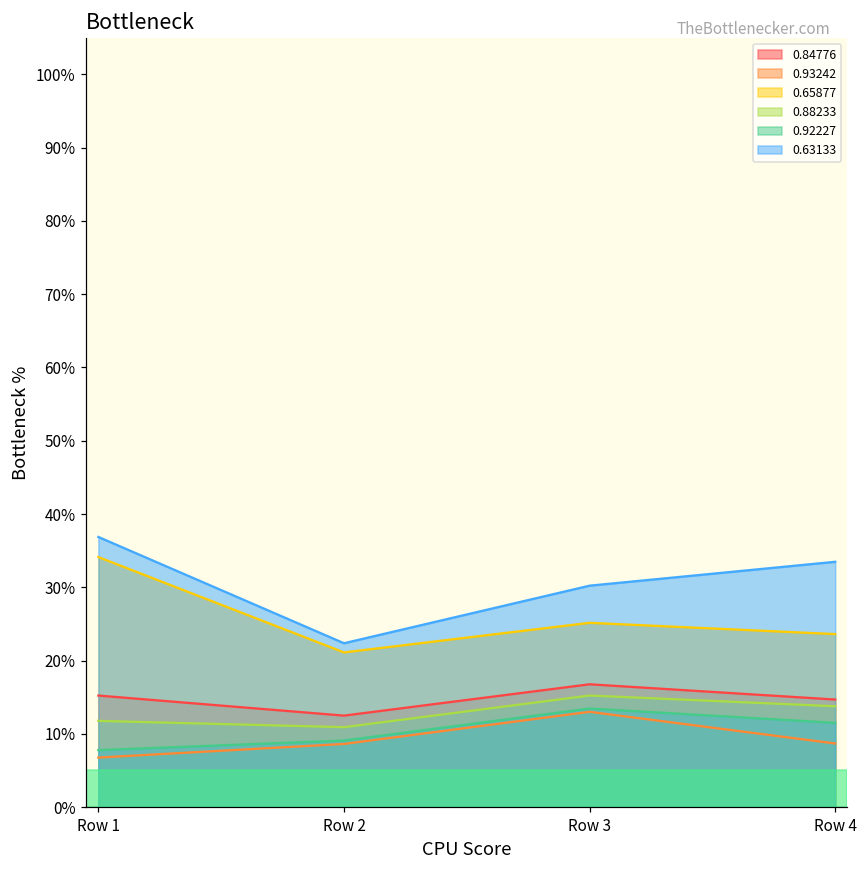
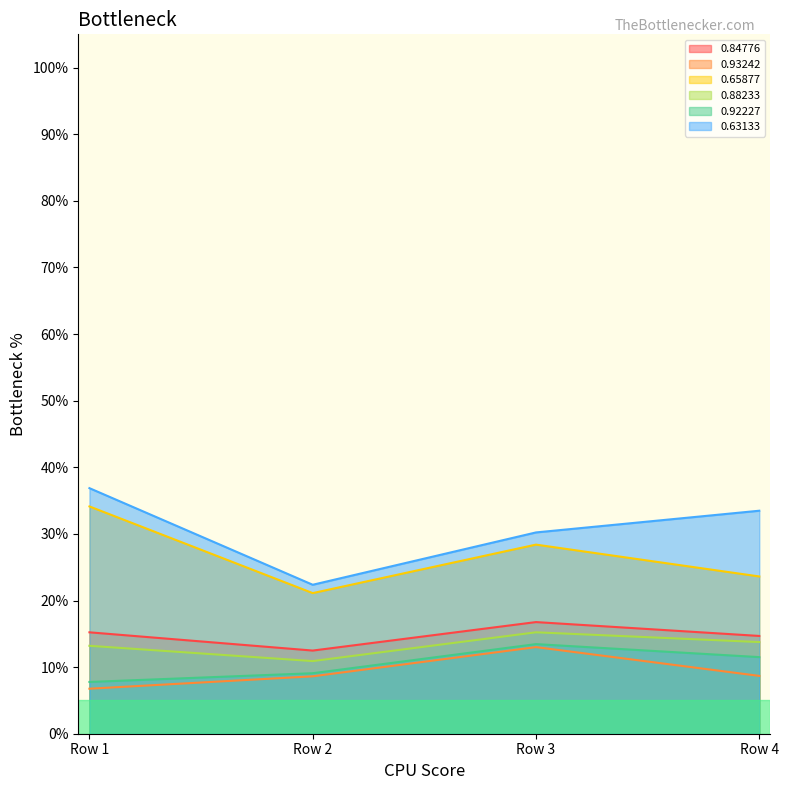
  {
    "0.65877": {
      "Row 1": "34%",
      "Row 2": "21%",
-     "Row 3": "25%",
+     "Row 3": "28%",
      "Row 4": "24%"
    },
    "0.88233": {
-     "Row 1": "12%",
+     "Row 1": "13%",
      "Row 2": "11%",
      "Row 3": "15%",
      "Row 4": "14%"
    },
    "0.92227": {
      "Row 1": "8%",
      "Row 2": "9%",
      "Row 3": "13%",
      "Row 4": "12%"
    },
    "0.63133": {
      "Row 1": "37%",
      "Row 2": "22%",
      "Row 3": "30%",
      "Row 4": "33%"
    }
  }
